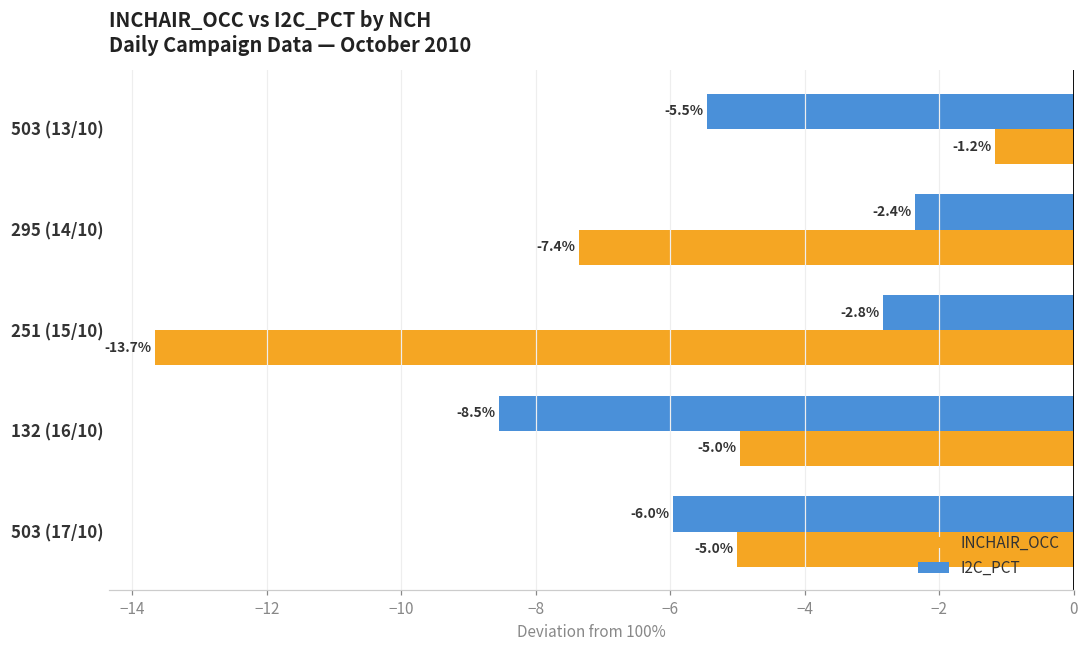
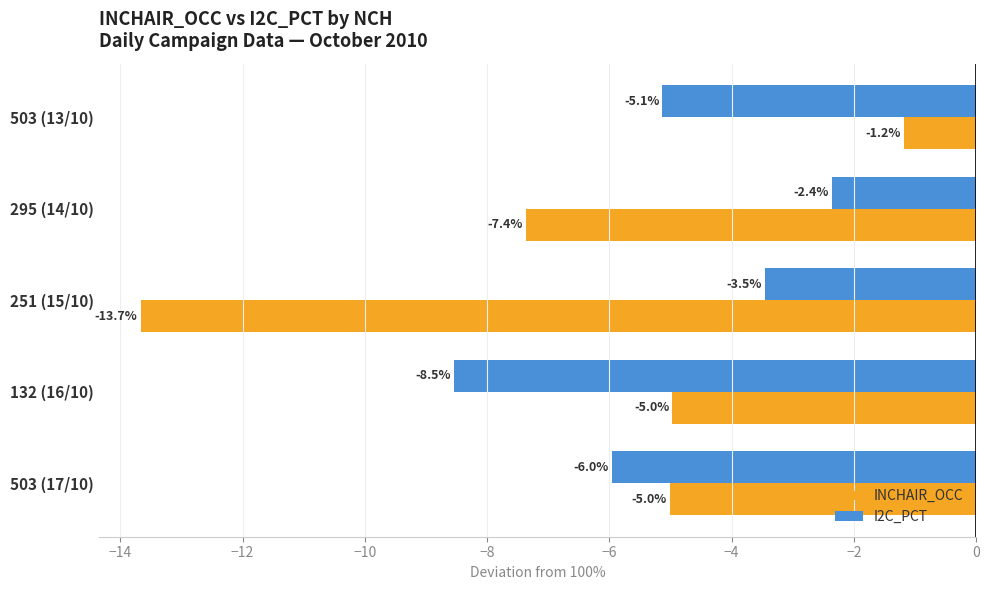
  {
    "INCHAIR_OCC": {
      "503 (13/10)": "-1.2%",
      "295 (14/10)": "-7.4%",
      "251 (15/10)": "-13.7%",
      "132 (16/10)": "-5.0%",
      "503 (17/10)": "-5.0%"
    },
    "I2C_PCT": {
-     "503 (13/10)": "-5.5%",
+     "503 (13/10)": "-5.1%",
      "295 (14/10)": "-2.4%",
-     "251 (15/10)": "-2.8%",
+     "251 (15/10)": "-3.5%",
      "132 (16/10)": "-8.5%",
      "503 (17/10)": "-6.0%"
    }
  }
